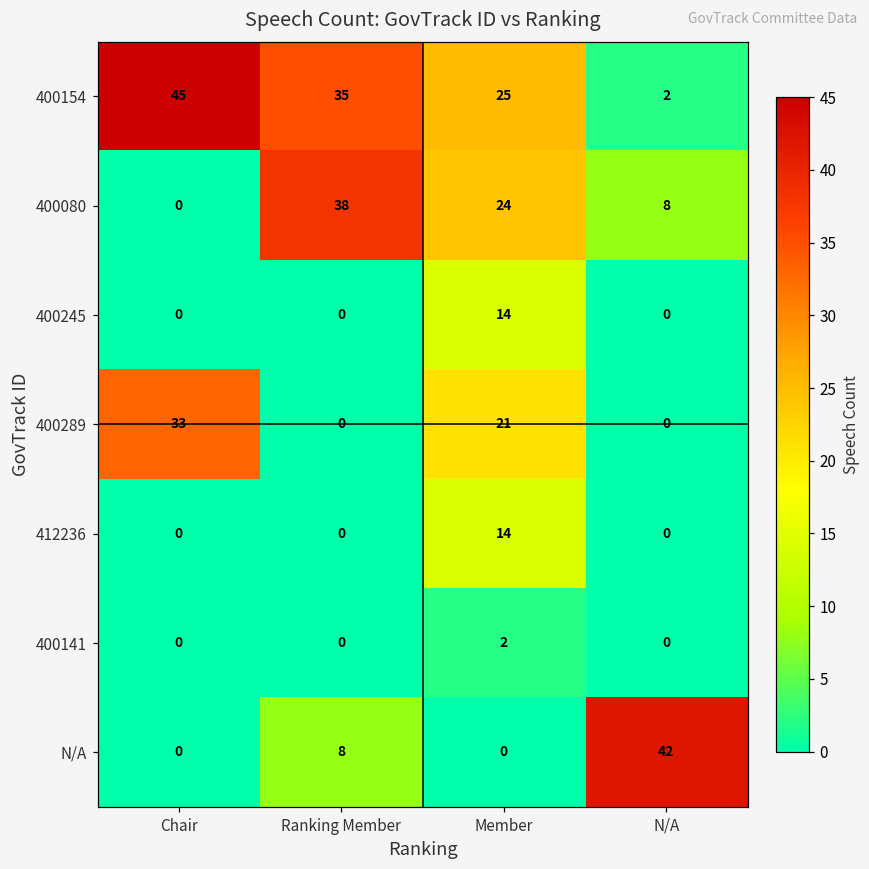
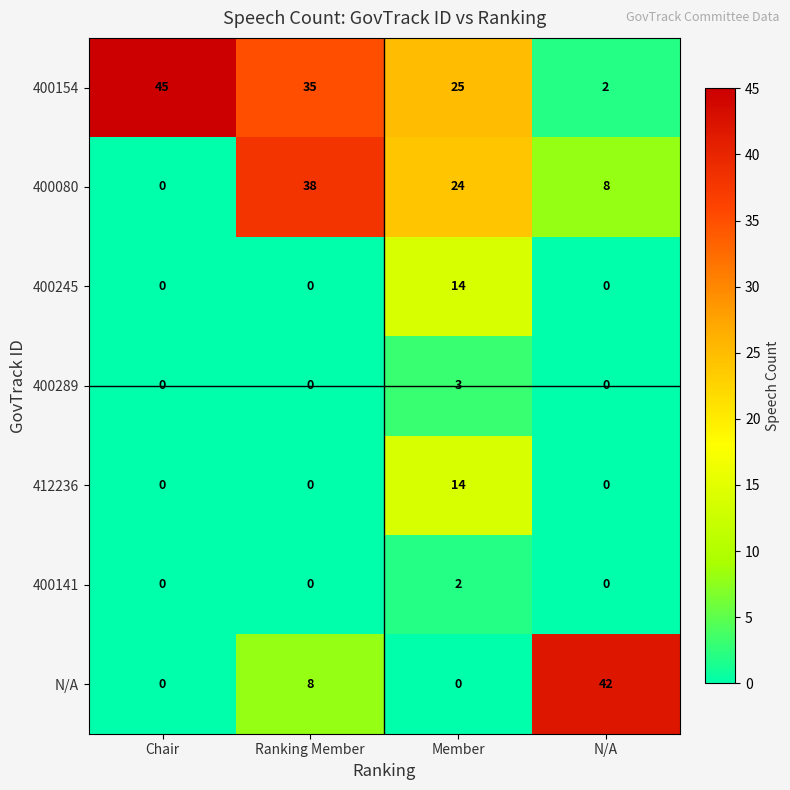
  {
    "400154": {
      "Chair": 45,
      "Ranking Member": 35,
      "Member": 25,
      "N/A": 2
    },
    "400080": {
      "Chair": 0,
      "Ranking Member": 38,
      "Member": 24,
      "N/A": 8
    },
    "400245": {
      "Chair": 0,
      "Ranking Member": 0,
      "Member": 14,
      "N/A": 0
    },
    "400289": {
-     "Chair": 33,
+     "Chair": 0,
      "Ranking Member": 0,
-     "Member": 21,
+     "Member": 3,
      "N/A": 0
    },
    "412236": {
      "Chair": 0,
      "Ranking Member": 0,
      "Member": 14,
      "N/A": 0
    },
    "400141": {
      "Chair": 0,
      "Ranking Member": 0,
      "Member": 2,
      "N/A": 0
    },
    "N/A": {
      "Chair": 0,
      "Ranking Member": 8,
      "Member": 0,
      "N/A": 42
    }
  }
